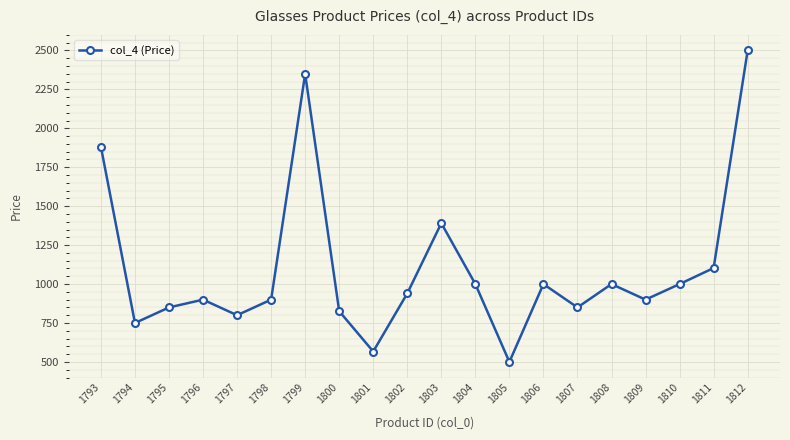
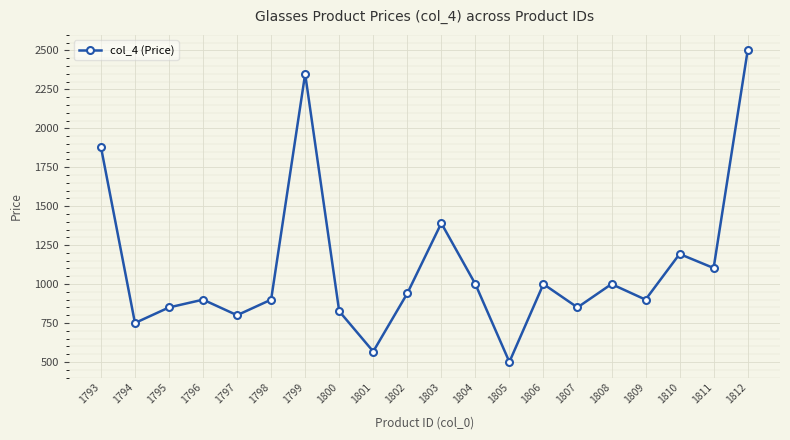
  {
    "1793": 1880,
    "1794": 750,
    "1795": 850,
    "1796": 900,
    "1797": 800,
    "1798": 900,
    "1799": 2350,
    "1800": 830,
    "1801": 570,
    "1802": 940,
    "1803": 1390,
    "1804": 1000,
    "1805": 500,
    "1806": 1000,
    "1807": 850,
    "1808": 1000,
    "1809": 900,
-   "1810": 1000,
+   "1810": 1190,
    "1811": 1100,
    "1812": 2500
  }
